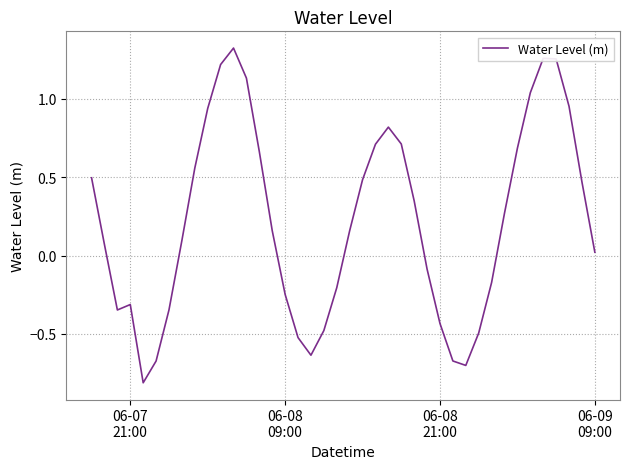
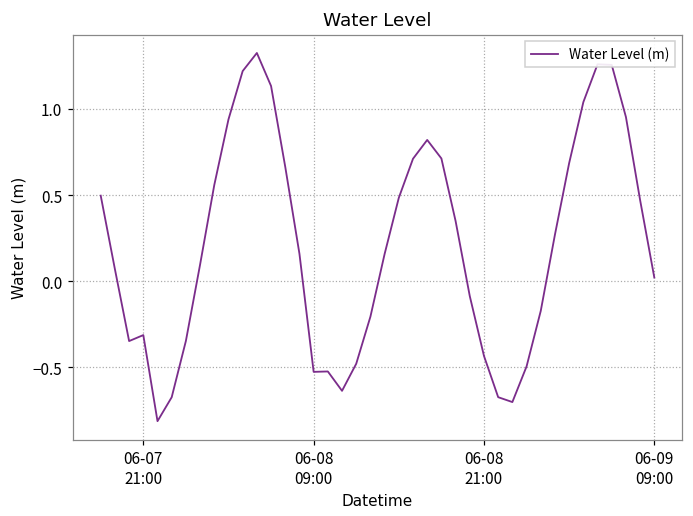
  {
    "06-07 21:00": -0.31,
-   "06-08 09:00": -0.25,
+   "06-08 09:00": -0.53,
    "06-08 21:00": -0.43,
    "06-09 09:00": 0.02
  }
